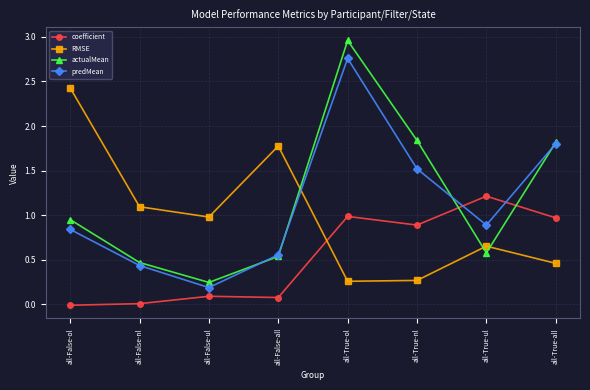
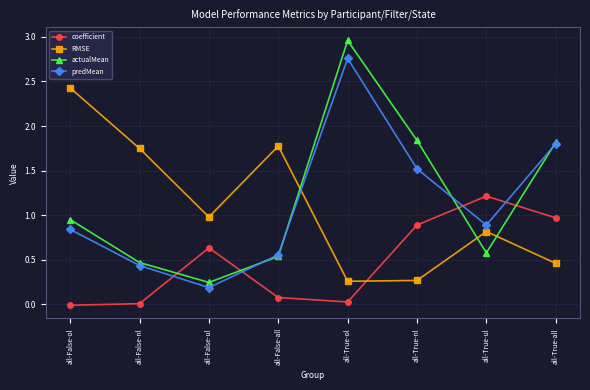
  {
    "coefficient": {
      "all-False-ol": 0.0,
      "all-False-nl": 0.0,
-     "all-False-ul": 0.1,
+     "all-False-ul": 0.6,
      "all-False-all": 0.1,
-     "all-True-ol": 1.0,
+     "all-True-ol": 0.0,
      "all-True-nl": 0.9,
      "all-True-ul": 1.2,
      "all-True-all": 1.0
    },
    "RMSE": {
      "all-False-ol": 2.4,
-     "all-False-nl": 1.1,
+     "all-False-nl": 1.7,
      "all-False-ul": 1.0,
      "all-False-all": 1.8,
      "all-True-ol": 0.3,
      "all-True-nl": 0.3,
-     "all-True-ul": 0.7,
+     "all-True-ul": 0.8,
      "all-True-all": 0.5
    },
    "actualMean": {
      "all-False-ol": 1.0,
      "all-False-nl": 0.5,
      "all-False-ul": 0.2,
      "all-True-ol": 3.0,
      "all-True-nl": 1.8,
      "all-True-ul": 0.6
    },
    "predMean": {
      "all-False-ol": 0.8,
      "all-False-nl": 0.4,
      "all-False-ul": 0.2,
      "all-True-ol": 2.8,
      "all-True-nl": 1.5,
      "all-True-ul": 0.9
    }
  }
